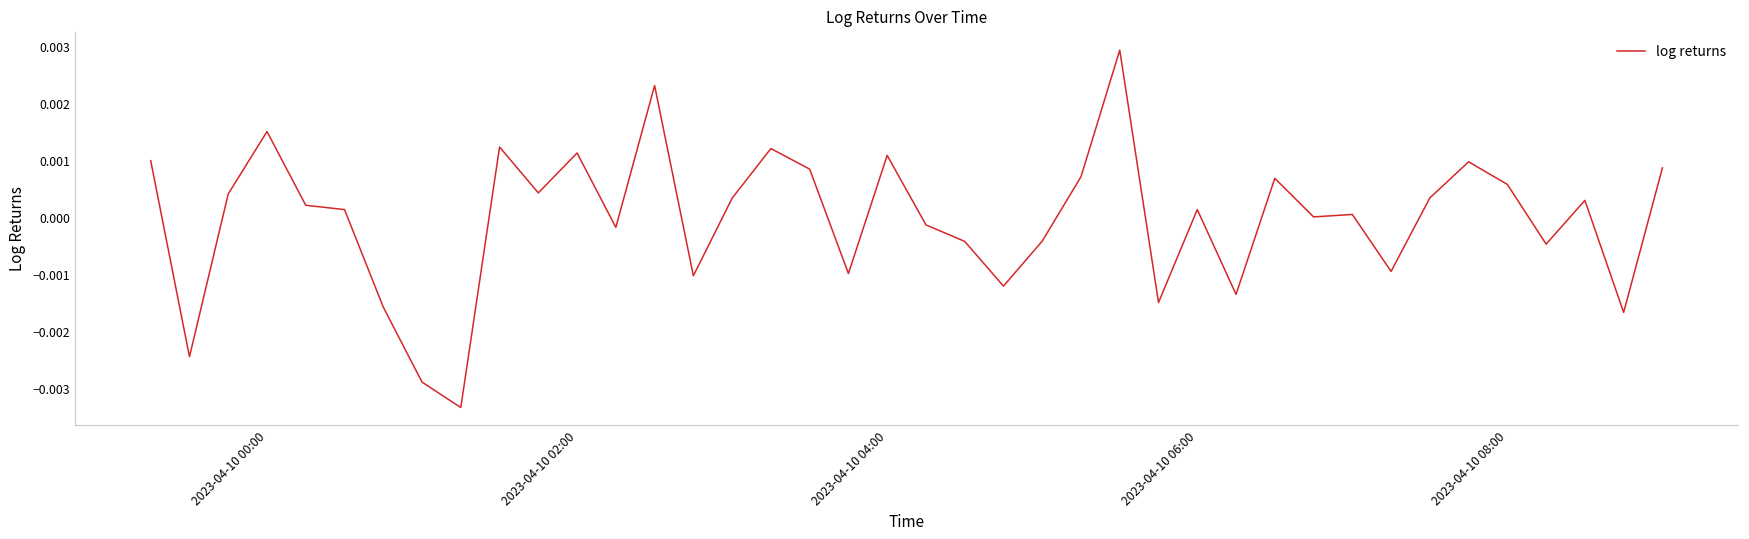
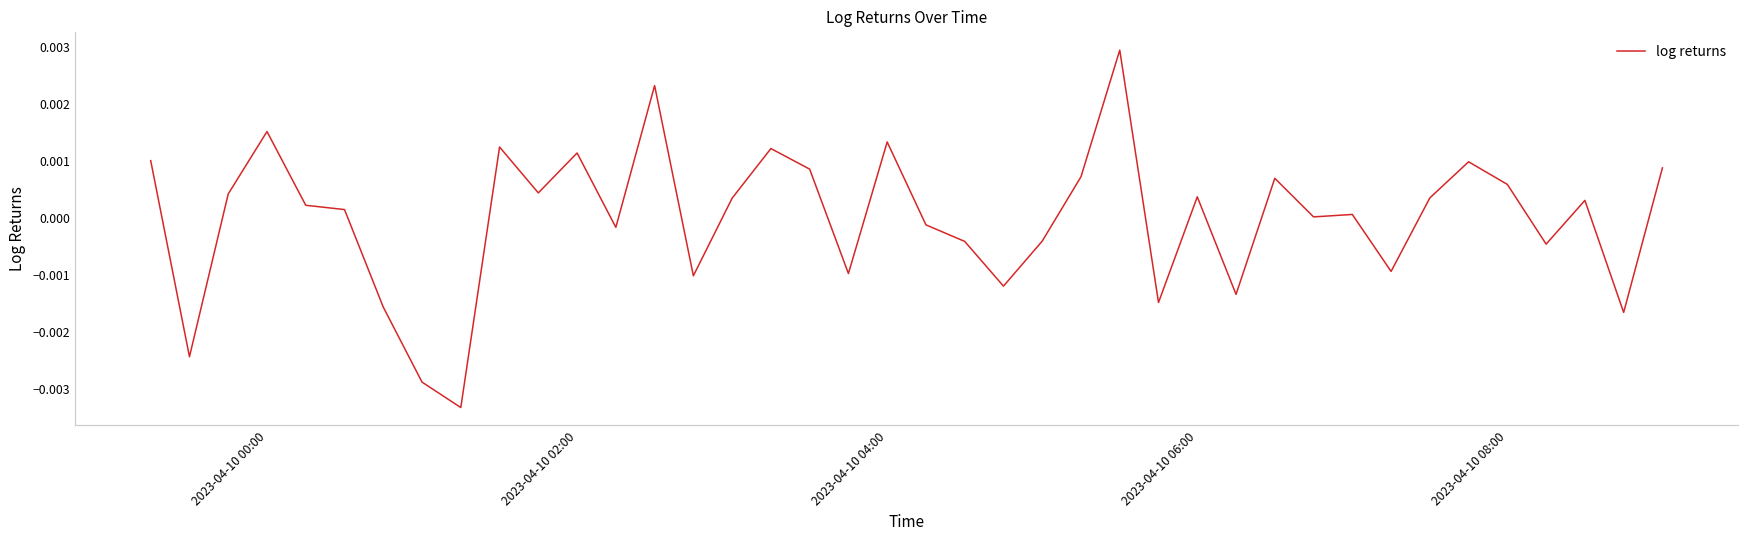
  {
    "2023-04-10 00:00": 0.0015,
    "2023-04-10 02:00": 0.0011,
-   "2023-04-10 04:00": 0.0011,
-   "2023-04-10 06:00": 0.0001,
+   "2023-04-10 04:00": 0.0013,
+   "2023-04-10 06:00": 0.0004,
    "2023-04-10 08:00": 0.0006
  }
